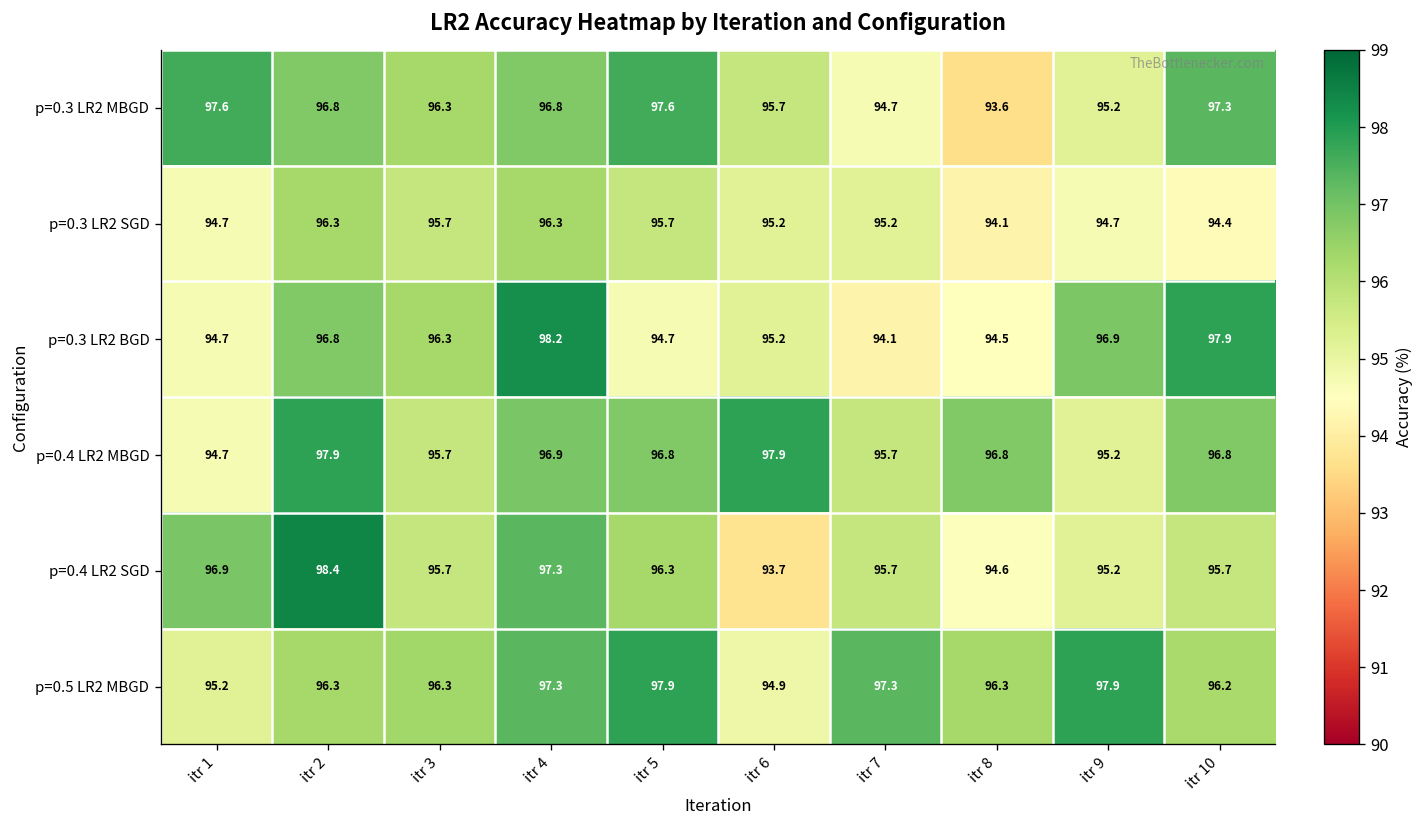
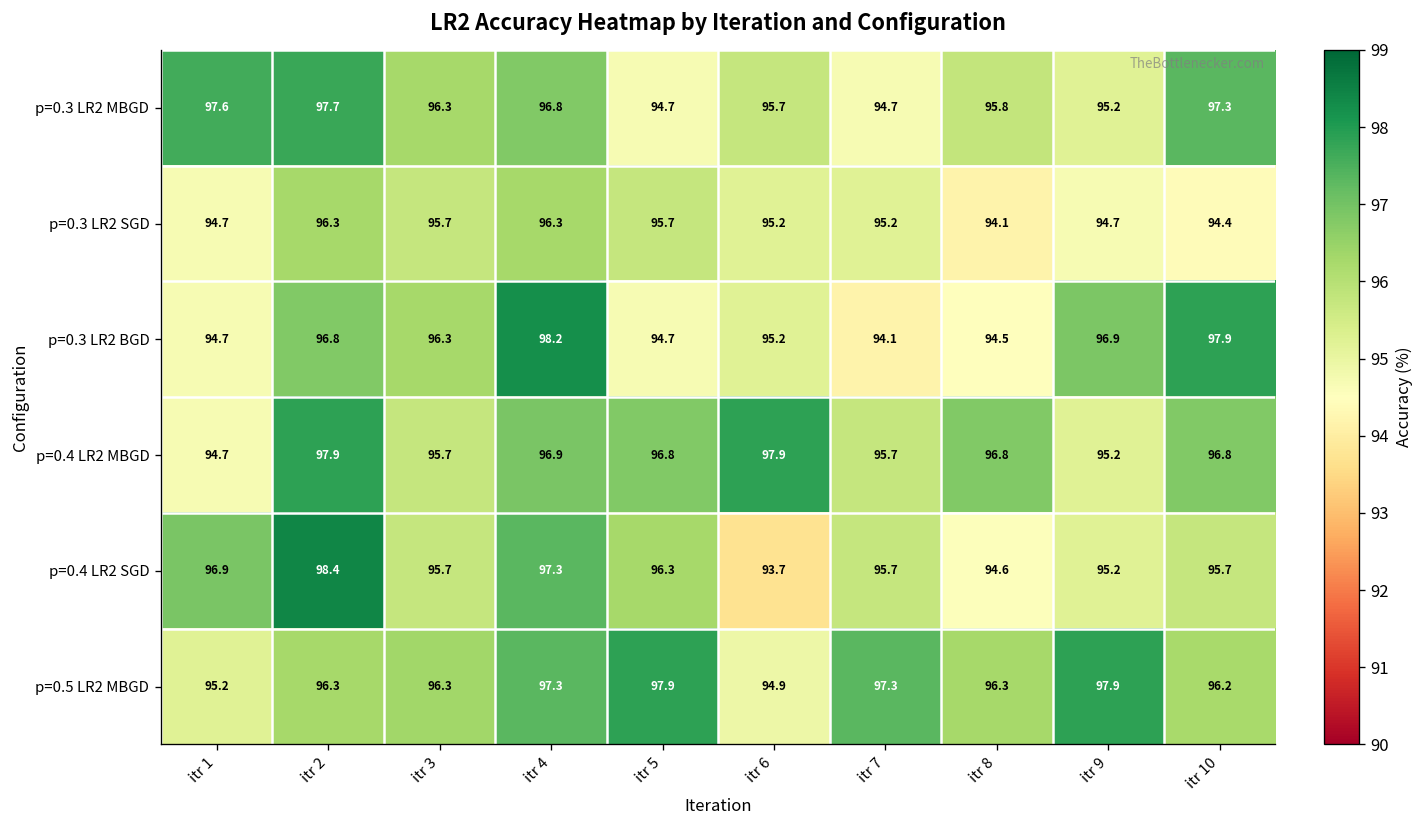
  {
    "p=0.3 LR2 MBGD": {
      "itr 1": 97.6,
-     "itr 2": 96.8,
+     "itr 2": 97.7,
      "itr 3": 96.3,
      "itr 4": 96.8,
-     "itr 5": 97.6,
+     "itr 5": 94.7,
      "itr 6": 95.7,
      "itr 7": 94.7,
-     "itr 8": 93.6,
+     "itr 8": 95.8,
      "itr 9": 95.2
    },
    "p=0.3 LR2 SGD": {
      "itr 1": 94.7,
      "itr 2": 96.3,
      "itr 3": 95.7,
      "itr 4": 96.3,
      "itr 5": 95.7,
      "itr 6": 95.2,
      "itr 7": 95.2,
      "itr 8": 94.1,
      "itr 9": 94.7,
      "itr 10": 94.4
    },
    "p=0.3 LR2 BGD": {
      "itr 1": 94.7,
      "itr 2": 96.8,
      "itr 3": 96.3,
      "itr 4": 98.2,
      "itr 5": 94.7,
      "itr 6": 95.2,
      "itr 7": 94.1,
      "itr 8": 94.5,
      "itr 9": 96.9,
      "itr 10": 97.9
    },
    "p=0.4 LR2 MBGD": {
      "itr 1": 94.7,
      "itr 2": 97.9,
      "itr 3": 95.7,
      "itr 4": 96.9,
      "itr 5": 96.8,
      "itr 6": 97.9,
      "itr 7": 95.7,
      "itr 8": 96.8,
      "itr 9": 95.2,
      "itr 10": 96.8
    },
    "p=0.4 LR2 SGD": {
      "itr 1": 96.9,
      "itr 2": 98.4,
      "itr 3": 95.7,
      "itr 4": 97.3,
      "itr 5": 96.3,
      "itr 6": 93.7,
      "itr 7": 95.7,
      "itr 8": 94.6,
      "itr 9": 95.2,
      "itr 10": 95.7
    },
    "p=0.5 LR2 MBGD": {
      "itr 1": 95.2,
      "itr 2": 96.3,
      "itr 3": 96.3,
      "itr 4": 97.3,
      "itr 5": 97.9,
      "itr 6": 94.9,
      "itr 7": 97.3,
      "itr 8": 96.3,
      "itr 9": 97.9,
      "itr 10": 96.2
    }
  }
